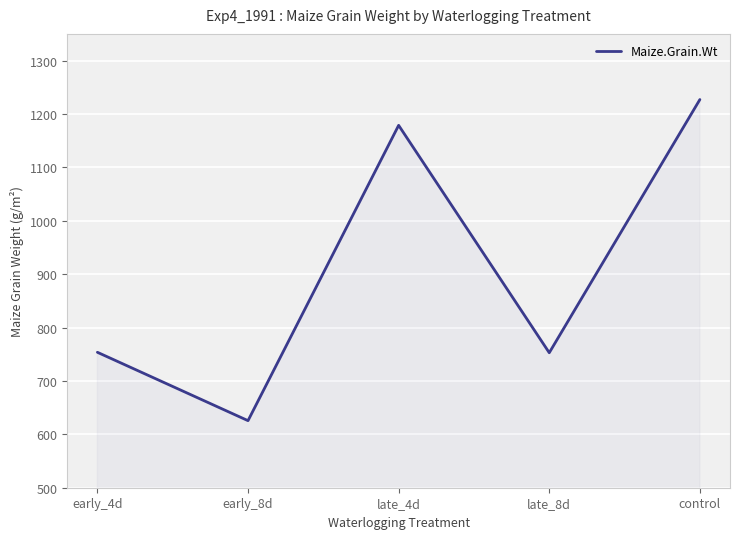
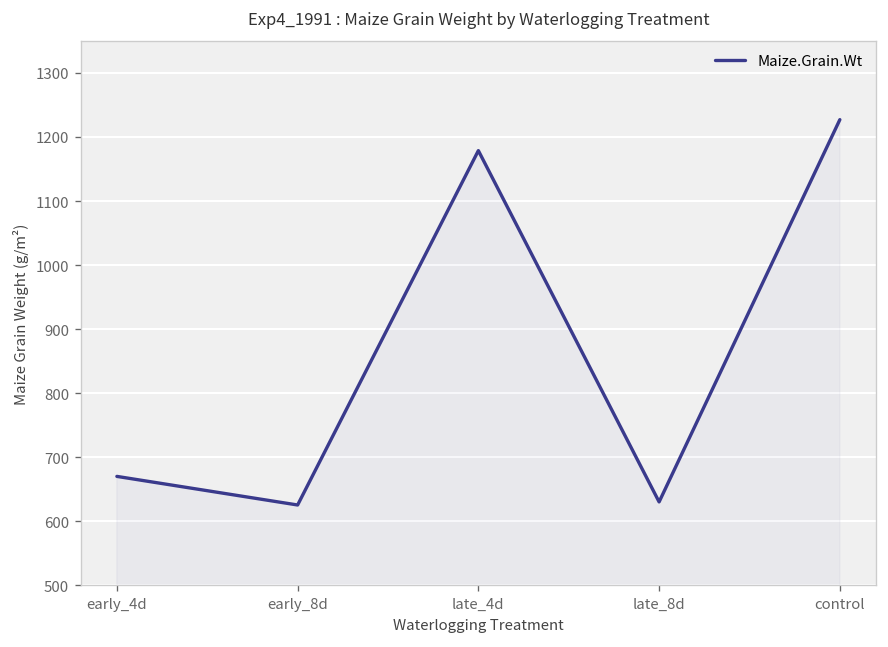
  {
-   "early_4d": 750,
+   "early_4d": 670,
    "early_8d": 630,
    "late_4d": 1180,
-   "late_8d": 750,
+   "late_8d": 630,
    "control": 1230
  }
